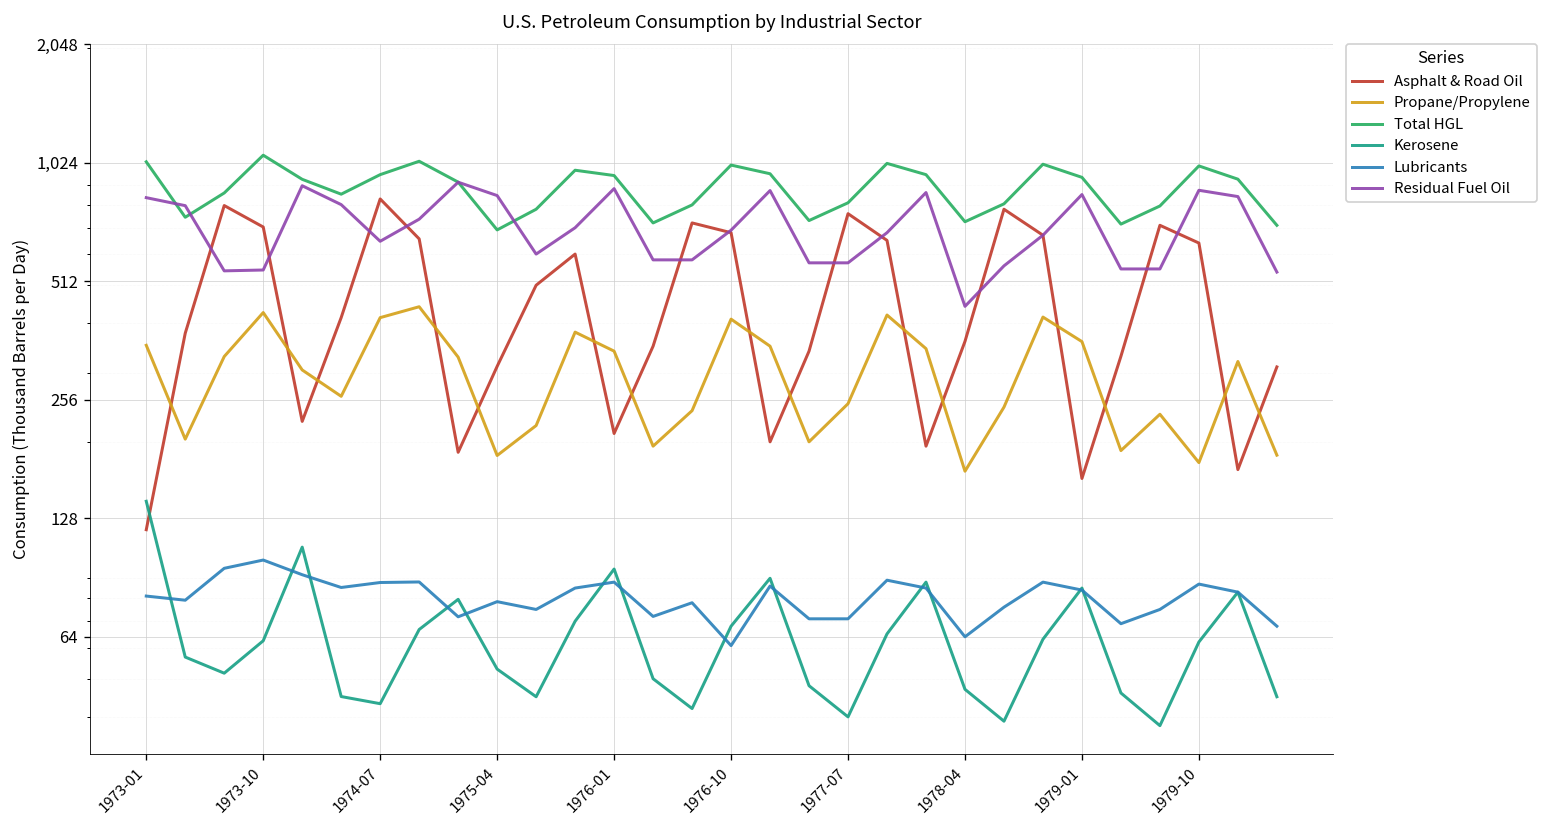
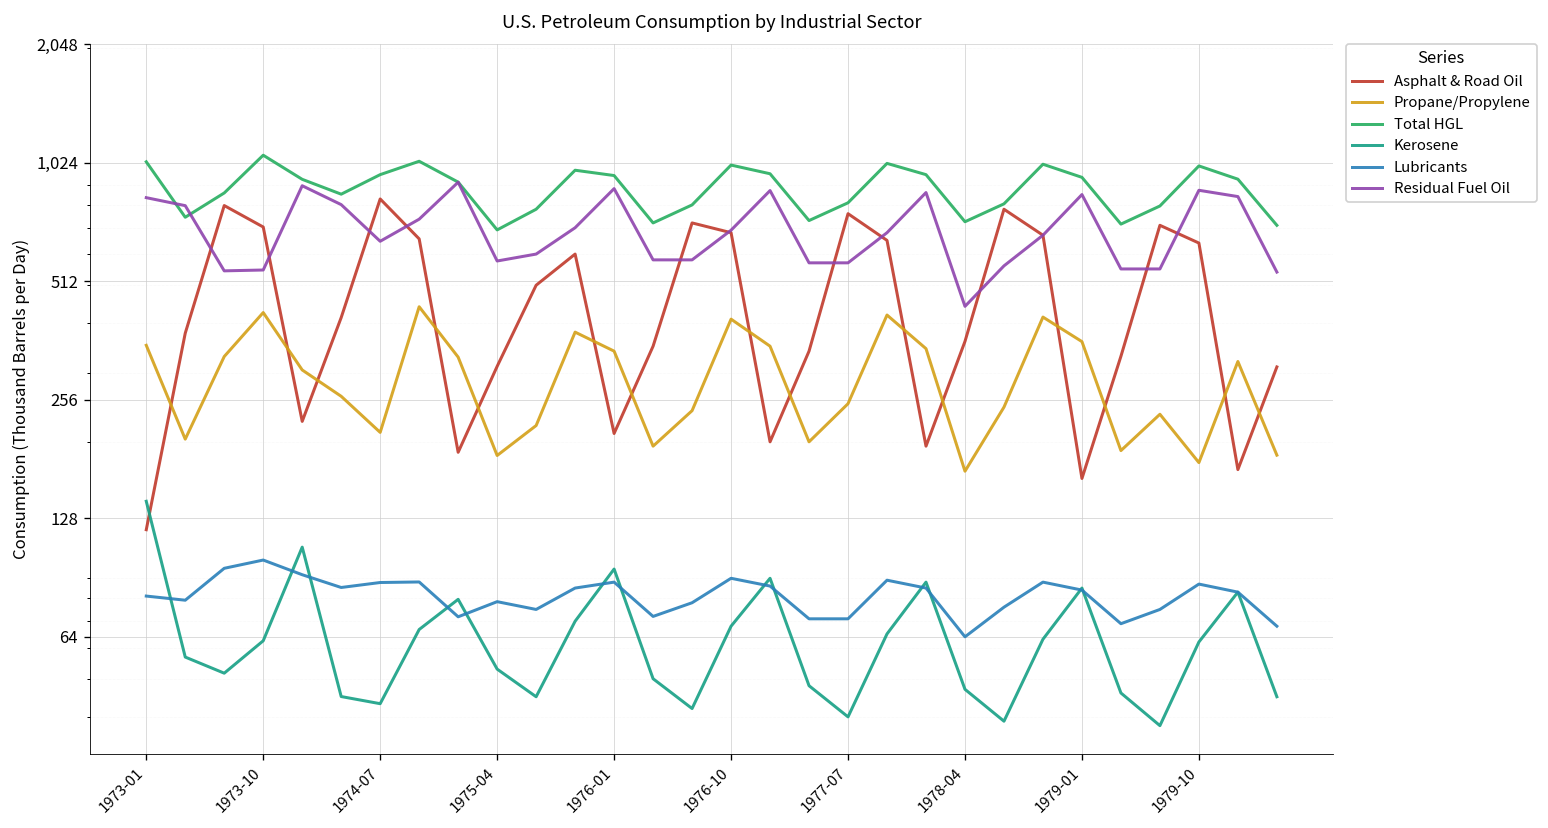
  {
    "Asphalt & Road Oil": {
      "1973-01": 120,
      "1973-10": 700,
      "1974-07": 830,
      "1975-04": 310,
      "1976-01": 210,
      "1977-07": 760,
      "1978-04": 360,
      "1979-01": 160,
      "1979-10": 640
    },
    "Propane/Propylene": {
      "1973-01": 350,
      "1973-10": 430,
-     "1974-07": 410,
+     "1974-07": 210,
      "1975-04": 180,
      "1976-01": 340,
      "1976-10": 410,
      "1977-07": 250,
      "1978-04": 170,
      "1979-01": 360,
      "1979-10": 180
    },
    "Lubricants": {
      "1973-01": 81,
      "1973-10": 100,
      "1974-07": 88,
      "1975-04": 78,
      "1976-01": 88,
-     "1976-10": 61,
+     "1976-10": 90,
      "1977-07": 71,
      "1978-04": 64,
      "1979-10": 87
    },
    "Residual Fuel Oil": {
      "1973-01": 830,
      "1973-10": 550,
      "1974-07": 650,
-     "1975-04": 840,
+     "1975-04": 580,
      "1976-01": 880,
      "1977-07": 570,
      "1978-04": 440,
      "1979-01": 850,
      "1979-10": 870
    }
  }
